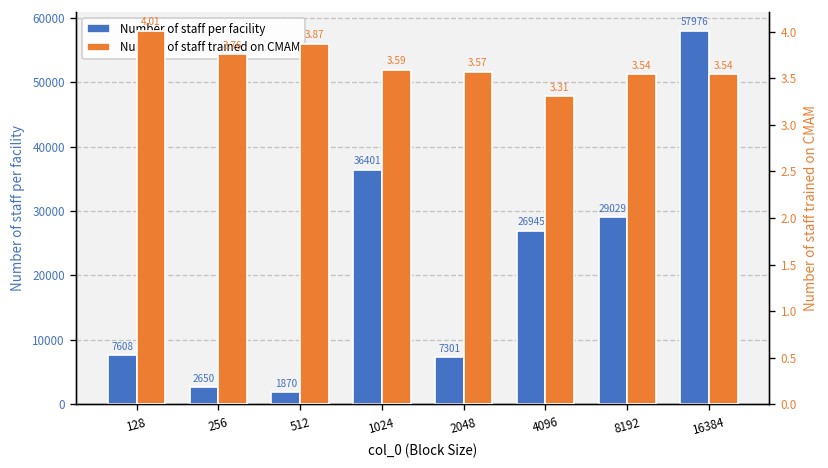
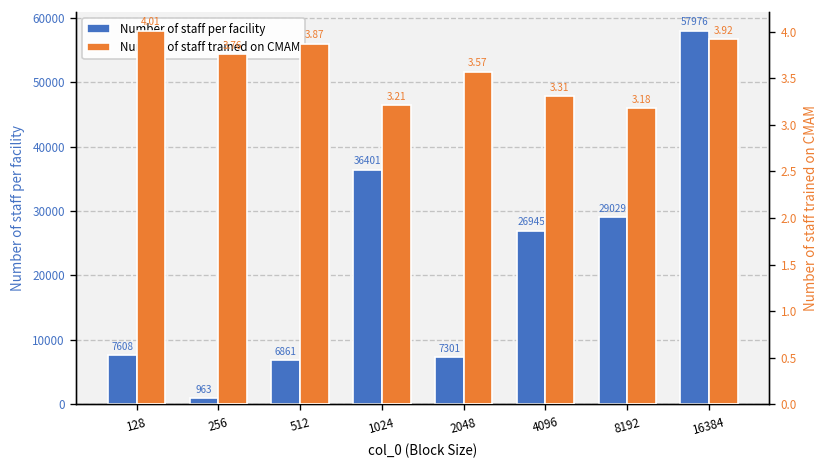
  {
    "Number of staff per facility": {
      "128": 7608,
-     "256": 2650,
-     "512": 1870,
+     "256": 963,
+     "512": 6861,
      "1024": 36401,
      "2048": 7301,
      "4096": 26945,
      "8192": 29029,
      "16384": 57976
    },
    "Number of staff trained on CMAM": {
      "512": 3.87,
-     "1024": 3.59,
+     "1024": 3.21,
      "2048": 3.57,
      "4096": 3.31,
-     "8192": 3.54,
-     "16384": 3.54
+     "8192": 3.18,
+     "16384": 3.92
    }
  }
